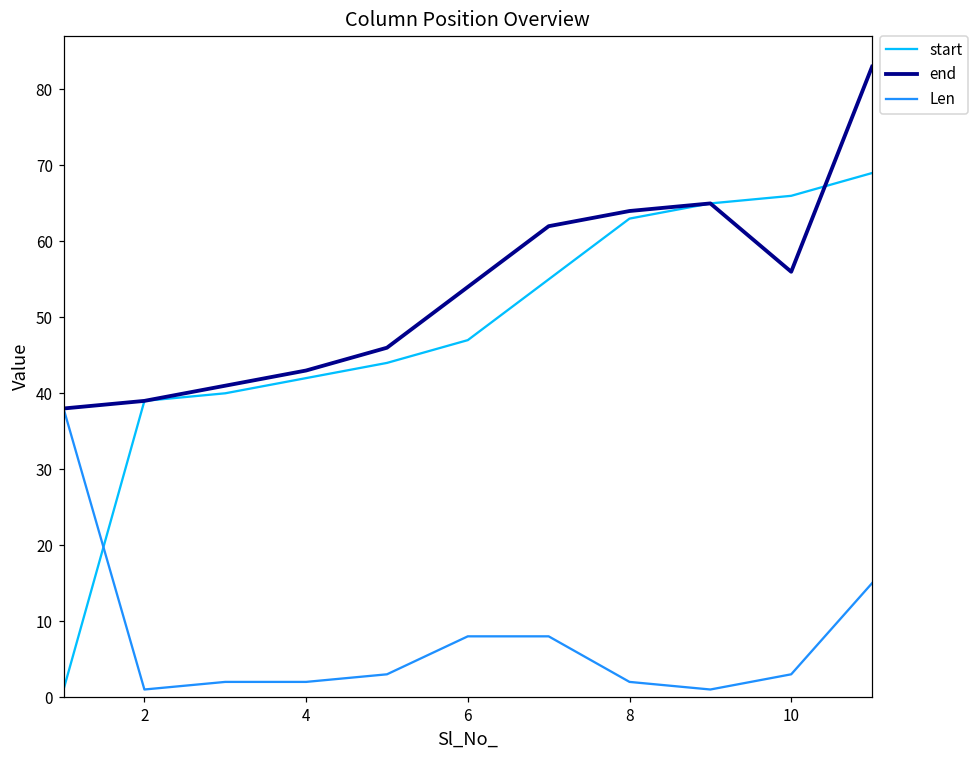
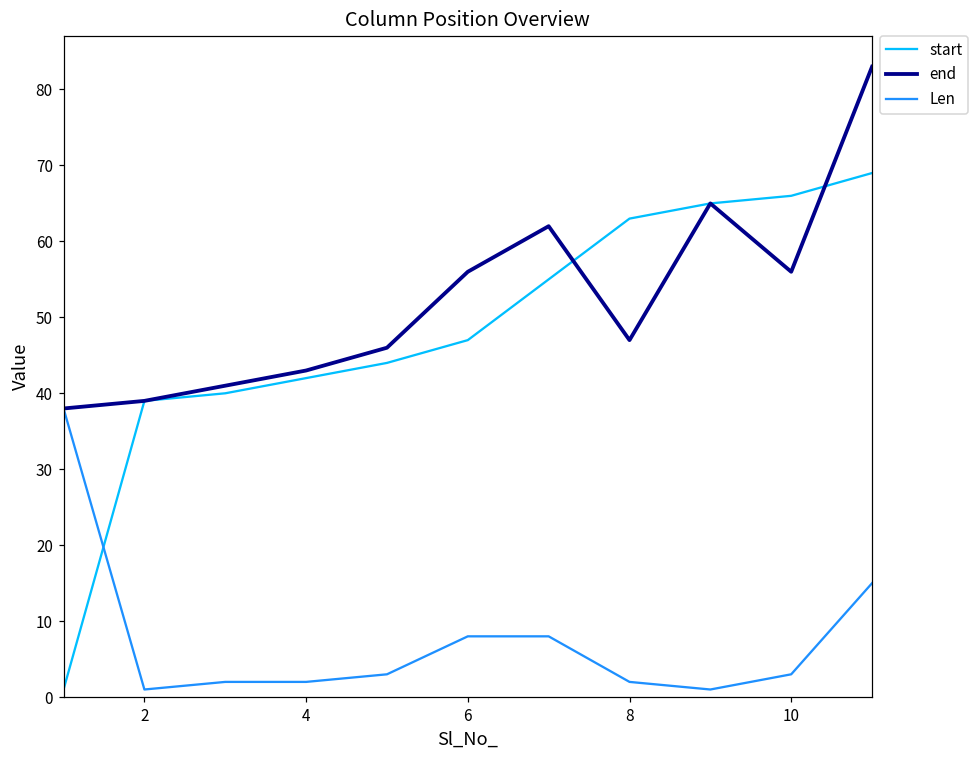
  {
    "end": {
      "4": 43,
-     "6": 54,
-     "8": 64,
+     "6": 56,
+     "8": 47,
      "10": 56
    }
  }
